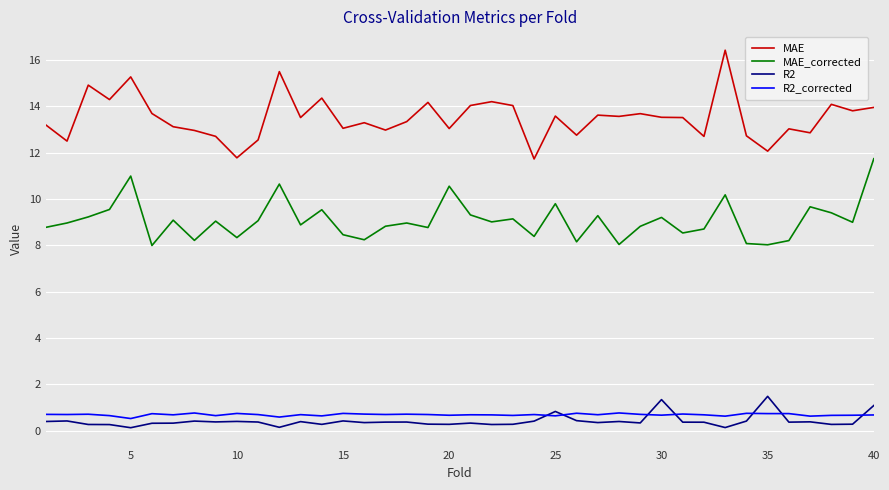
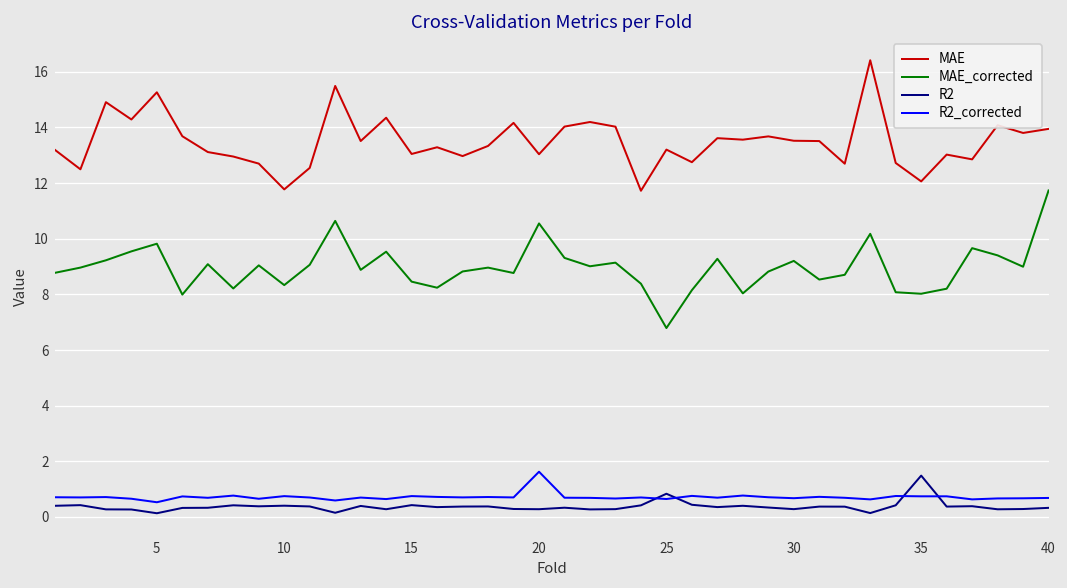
  {
    "MAE": {
      "5": 15.3,
      "10": 11.8,
      "15": 13.0,
      "20": 13.0,
-     "25": 13.6,
+     "25": 13.2,
      "30": 13.5,
      "35": 12.1,
      "40": 13.9
    },
    "MAE_corrected": {
-     "5": 11.0,
+     "5": 9.8,
      "10": 8.3,
      "15": 8.5,
      "20": 10.6,
-     "25": 9.8,
+     "25": 6.8,
      "30": 9.2,
      "35": 8.0,
      "40": 11.7
    },
    "R2": {
      "5": 0.1,
      "10": 0.4,
      "15": 0.4,
      "20": 0.3,
      "25": 0.8,
-     "30": 1.3,
+     "30": 0.3,
      "35": 1.5,
-     "40": 1.1
+     "40": 0.3
    },
    "R2_corrected": {
      "5": 0.5,
      "10": 0.7,
      "15": 0.8,
-     "20": 0.7,
+     "20": 1.6,
      "25": 0.6,
      "30": 0.7,
      "35": 0.7,
      "40": 0.7
    }
  }
